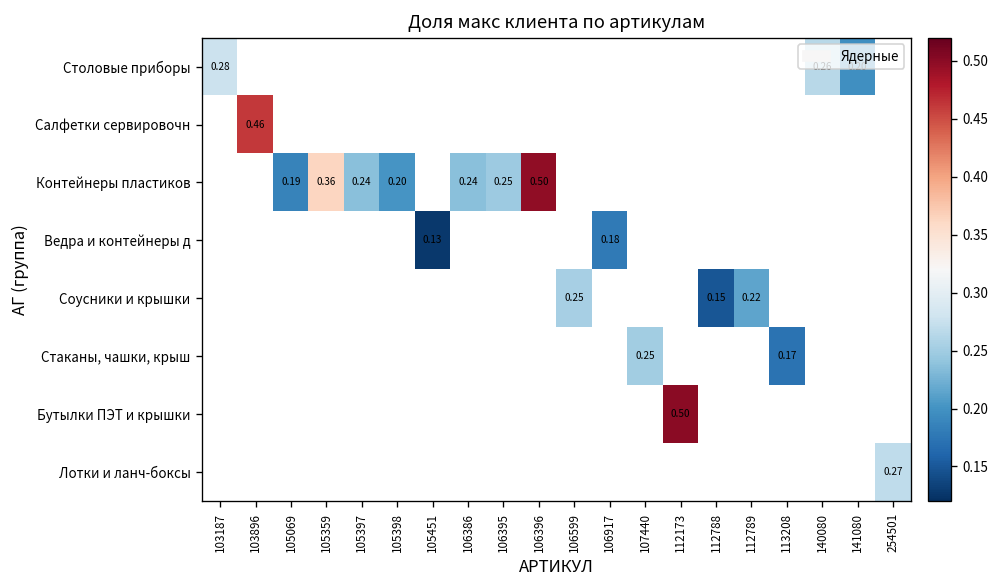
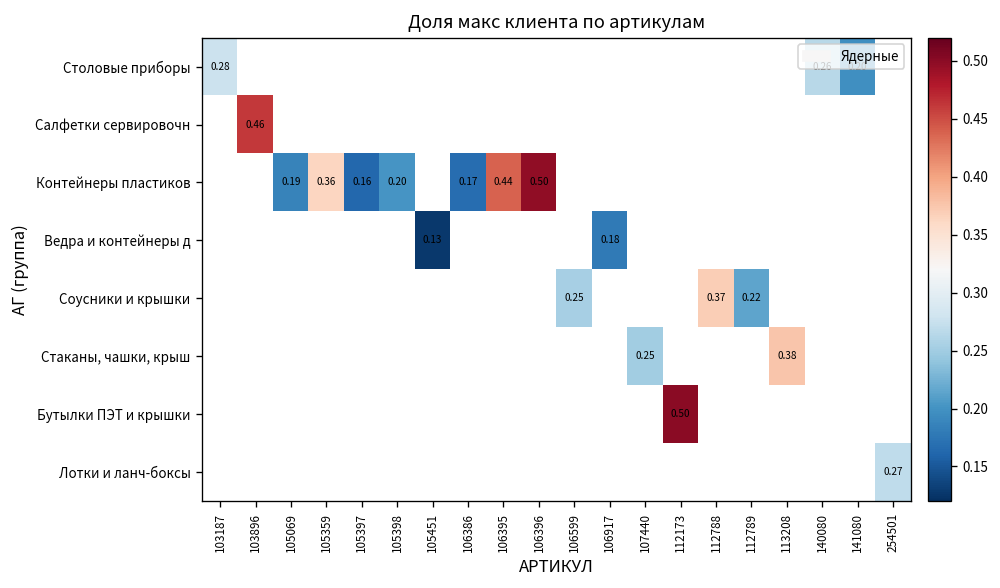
  {
    "Столовые приборы": {
      "103187": 0.28
    },
    "Салфетки сервировочн": {
      "103896": 0.46
    },
    "Контейнеры пластиков": {
      "105069": 0.19,
      "105359": 0.36,
-     "105397": 0.24,
+     "105397": 0.16,
      "105398": 0.20,
-     "106386": 0.24,
-     "106395": 0.25,
+     "106386": 0.17,
+     "106395": 0.44,
      "106396": 0.50
    },
    "Ведра и контейнеры д": {
      "105451": 0.13,
      "106917": 0.18
    },
    "Соусники и крышки": {
      "106599": 0.25,
-     "112788": 0.15,
+     "112788": 0.37,
      "112789": 0.22
    },
    "Стаканы, чашки, крыш": {
      "107440": 0.25,
-     "113208": 0.17
+     "113208": 0.38
    },
    "Бутылки ПЭТ и крышки": {
      "112173": 0.50
    },
    "Лотки и ланч-боксы": {
      "254501": 0.27
    }
  }
